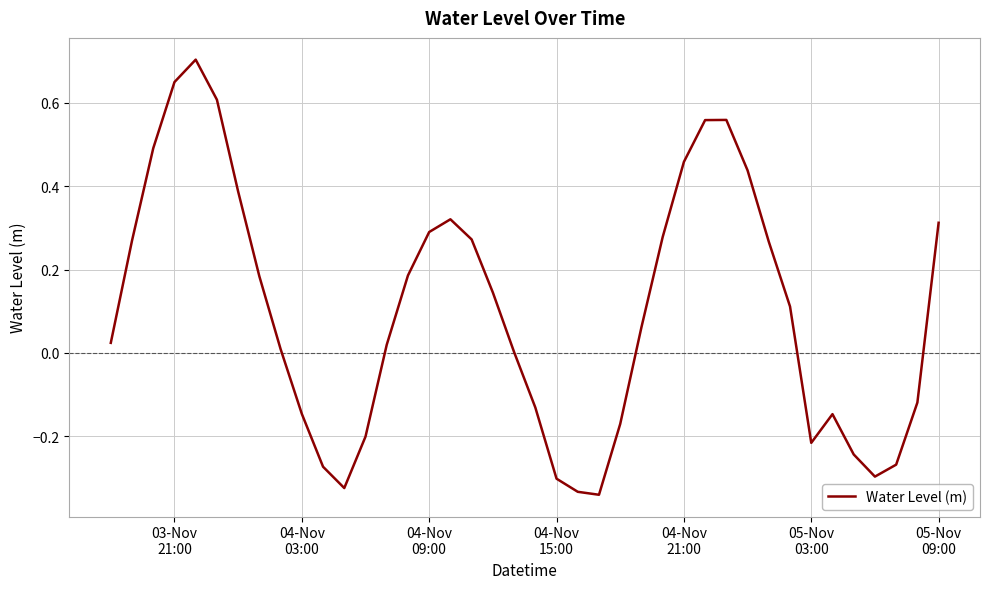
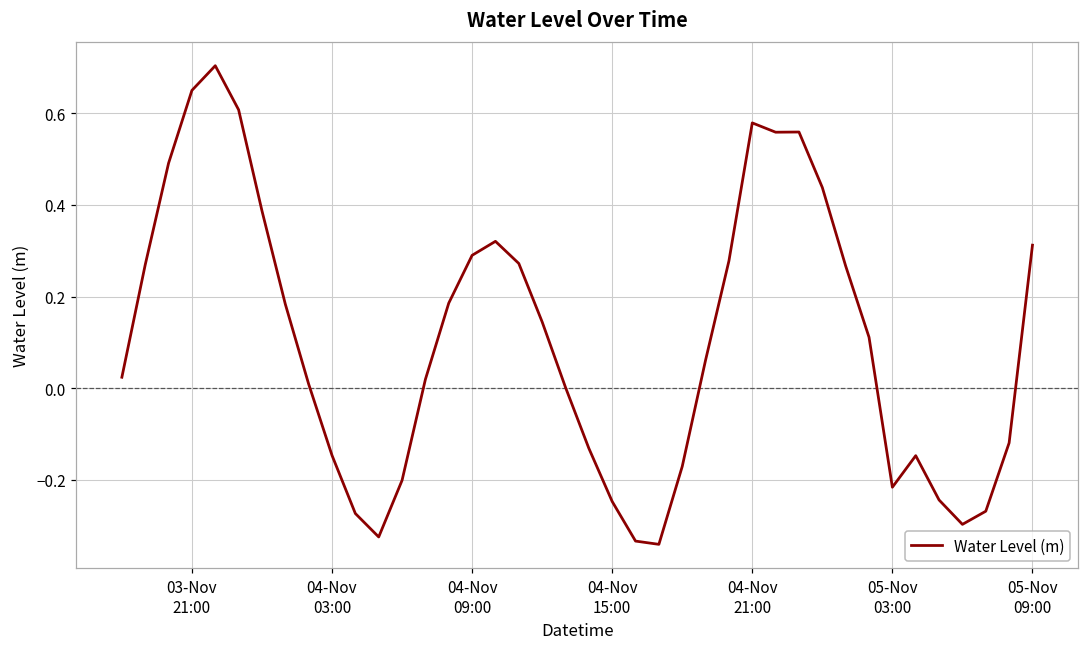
  {
    "03-Nov 21:00": 0.65,
    "04-Nov 03:00": -0.15,
    "04-Nov 09:00": 0.29,
-   "04-Nov 15:00": -0.30,
-   "04-Nov 21:00": 0.46,
+   "04-Nov 15:00": -0.25,
+   "04-Nov 21:00": 0.58,
    "05-Nov 03:00": -0.22,
    "05-Nov 09:00": 0.31
  }
